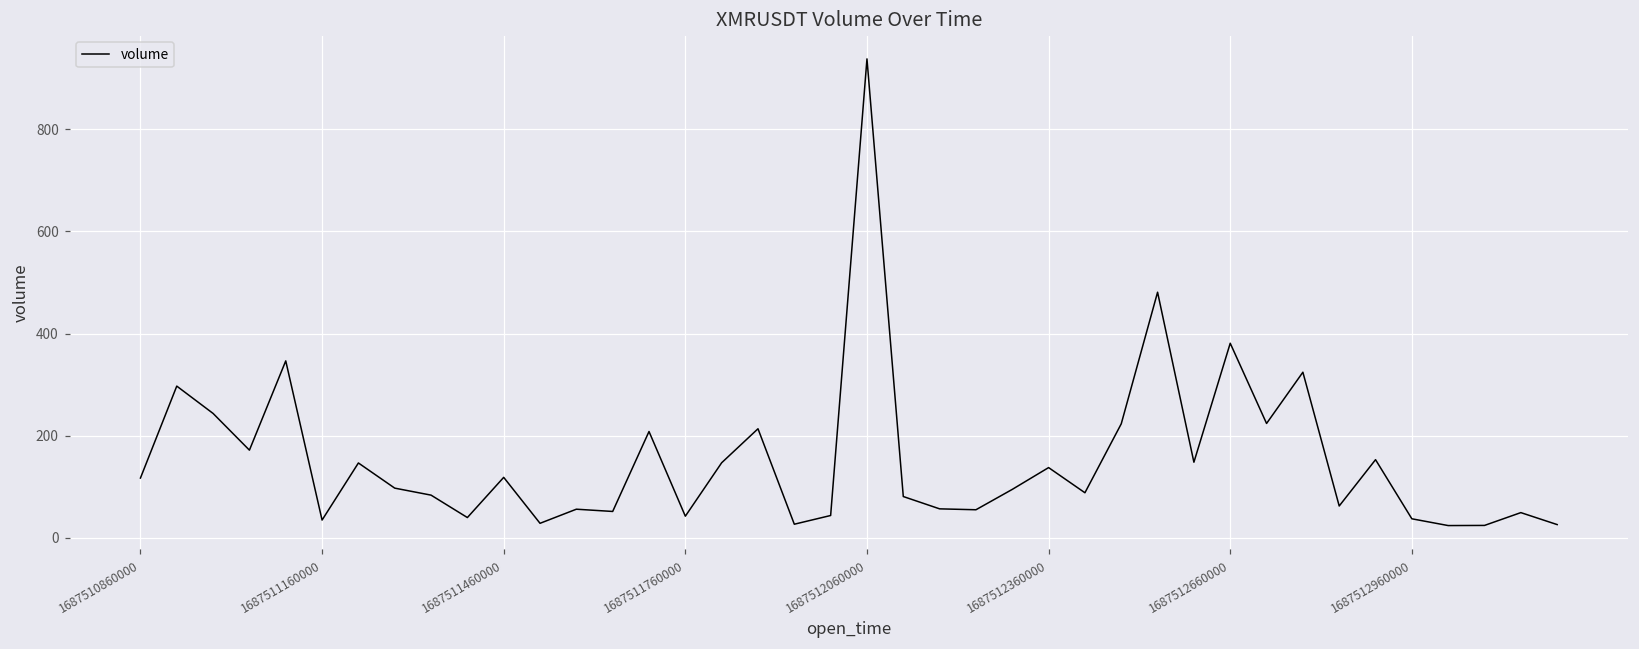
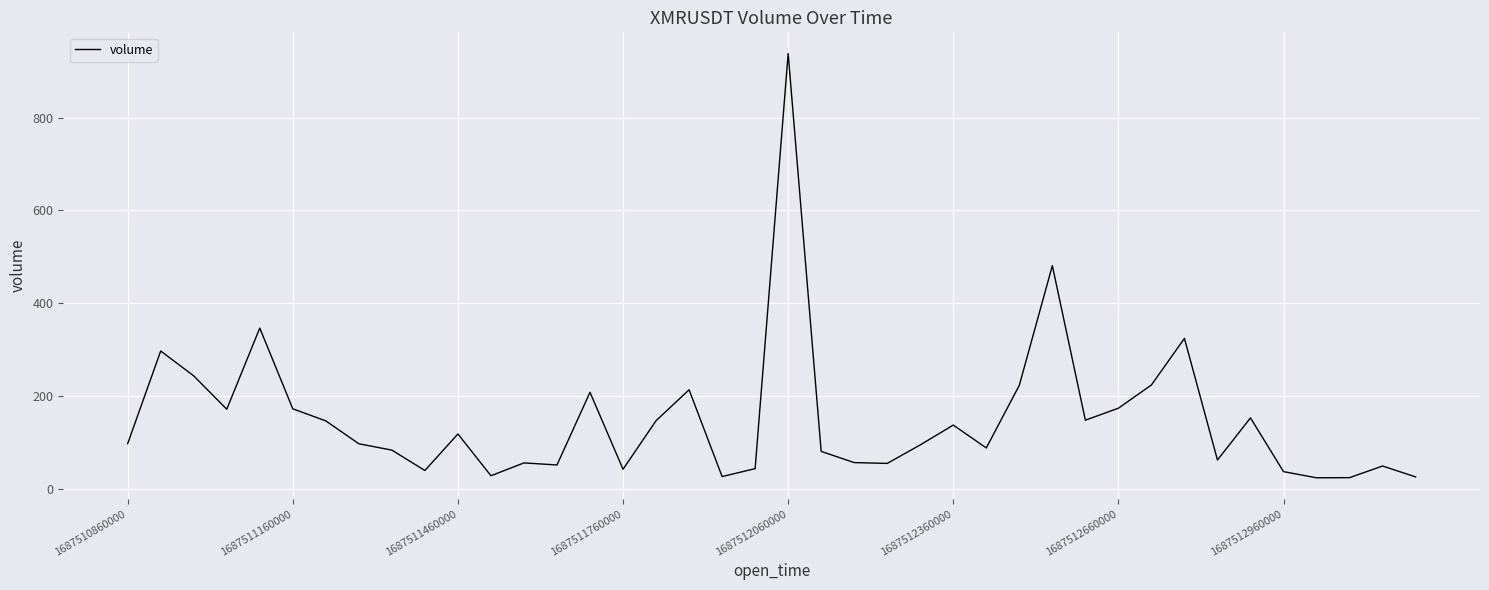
  {
-   "1687510860000": 120,
-   "1687511160000": 40,
+   "1687510860000": 100,
+   "1687511160000": 170,
    "1687511460000": 120,
    "1687511760000": 40,
    "1687512060000": 940,
    "1687512360000": 140,
-   "1687512660000": 380,
+   "1687512660000": 170,
    "1687512960000": 40
  }
